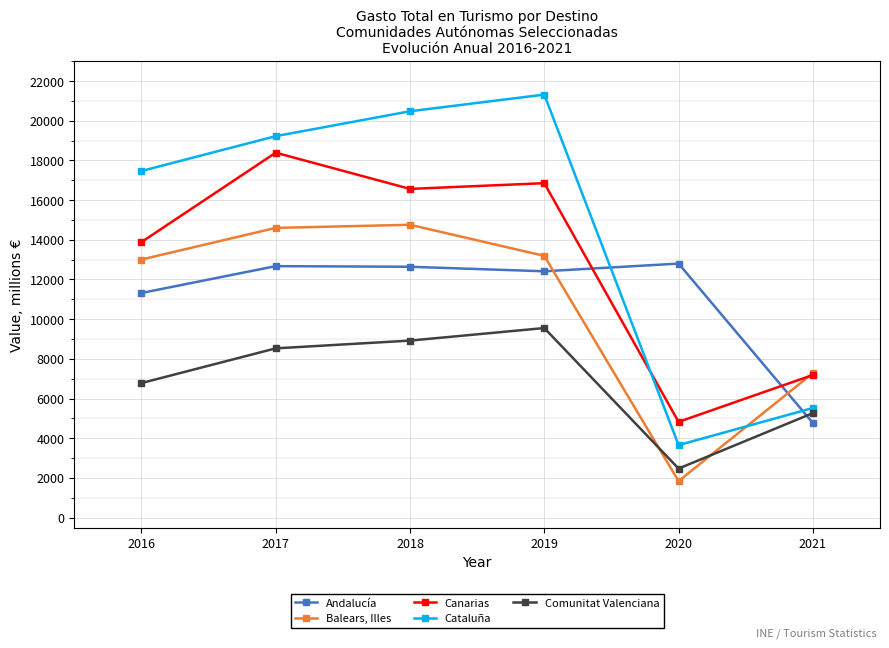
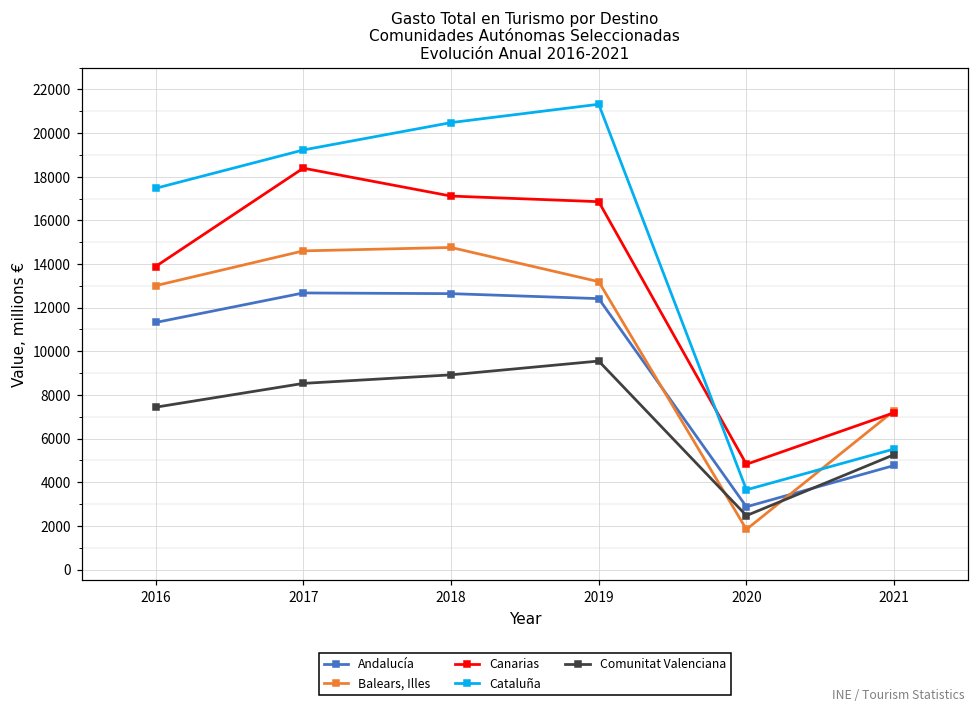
  {
    "Andalucía": {
      "2016": 11300,
      "2017": 12700,
      "2018": 12600,
      "2019": 12400,
-     "2020": 12800,
+     "2020": 2900,
      "2021": 4800
    },
    "Balears, Illes": {
      "2016": 13000,
      "2017": 14600,
      "2018": 14800,
      "2019": 13200,
      "2020": 1800
    },
    "Canarias": {
      "2016": 13900,
      "2017": 18400,
-     "2018": 16600,
+     "2018": 17100,
      "2019": 16900,
      "2020": 4800
    },
    "Cataluña": {
      "2016": 17500,
      "2017": 19200,
      "2018": 20500,
      "2019": 21300,
      "2020": 3700,
      "2021": 5500
    },
    "Comunitat Valenciana": {
-     "2016": 6800,
+     "2016": 7400,
      "2017": 8500,
      "2018": 8900,
      "2019": 9600,
      "2020": 2500,
      "2021": 5300
    }
  }
